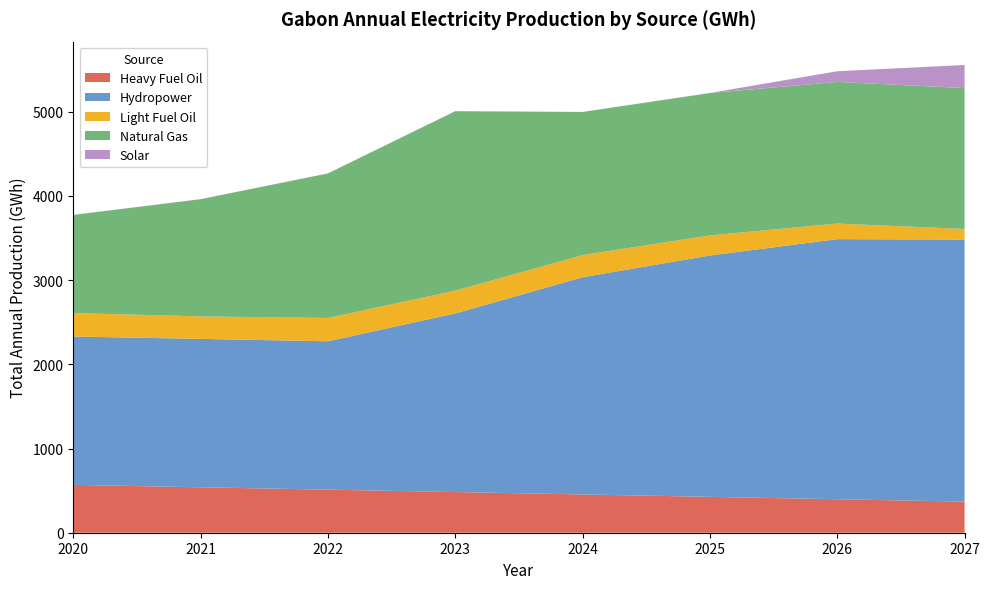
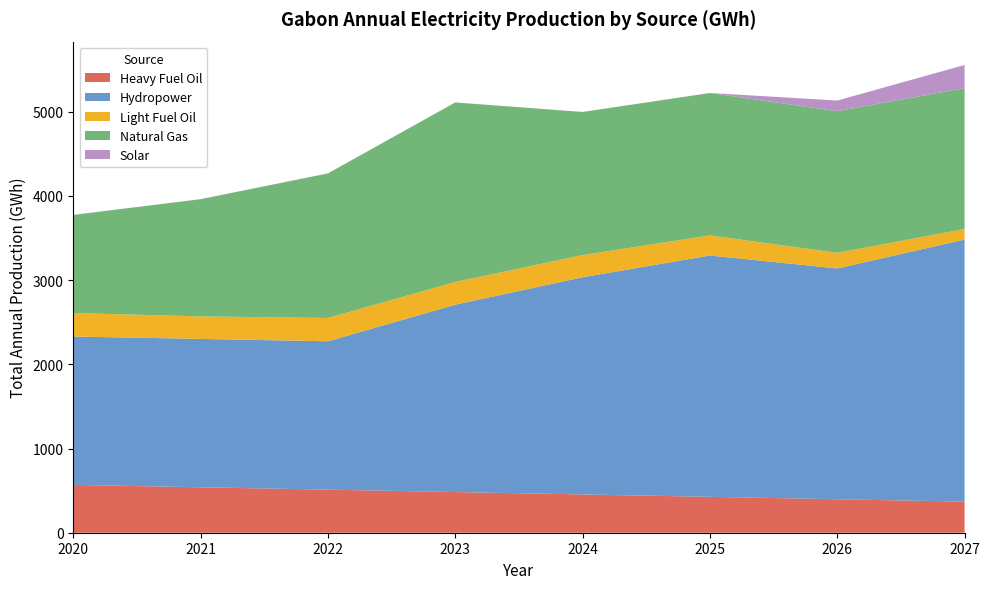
  {
    "Heavy Fuel Oil": {
      "2020": 600,
      "2021": 500,
      "2022": 500,
      "2023": 500,
      "2024": 500,
      "2025": 400,
      "2026": 400,
      "2027": 400
    },
    "Hydropower": {
      "2020": 1800,
      "2021": 1800,
      "2022": 1800,
-     "2023": 2100,
+     "2023": 2200,
      "2024": 2600,
      "2025": 2900,
-     "2026": 3100,
+     "2026": 2700,
      "2027": 3100
    },
    "Light Fuel Oil": {
      "2020": 300,
      "2021": 300,
      "2022": 300,
      "2023": 300,
      "2024": 300,
      "2025": 200,
      "2026": 200,
      "2027": 100
    },
    "Natural Gas": {
      "2026": 1700,
      "2027": 1700
    },
    "Solar": {
      "2026": 100,
      "2027": 300
    }
  }
